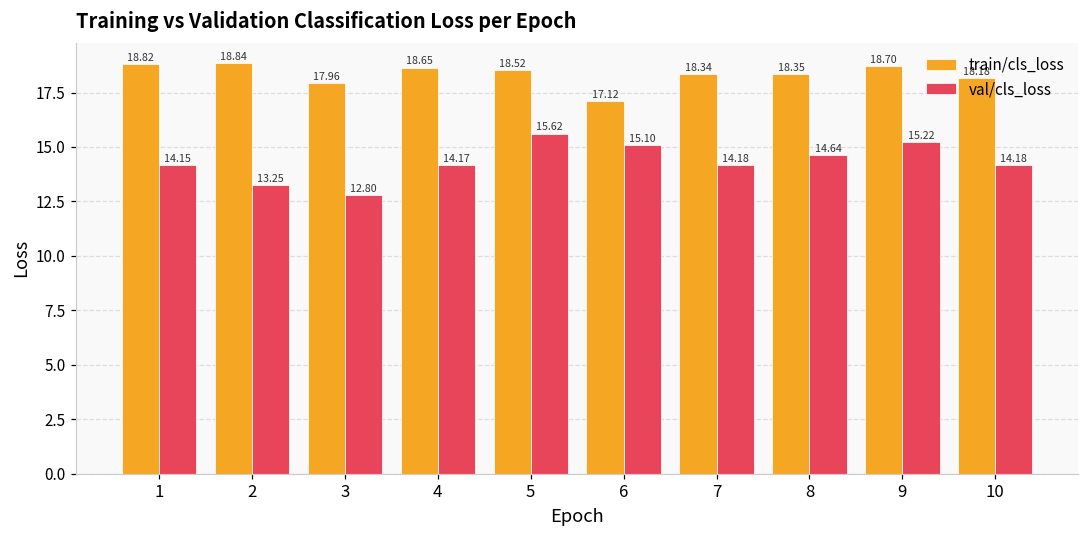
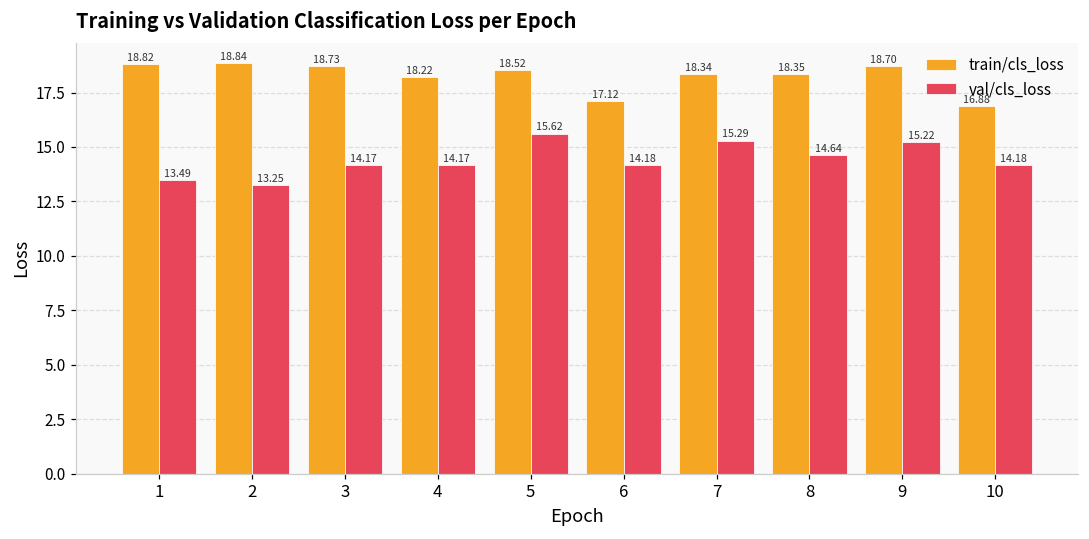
  {
    "train/cls_loss": {
      "1": 18.82,
      "2": 18.84,
-     "3": 17.96,
-     "4": 18.65,
+     "3": 18.73,
+     "4": 18.22,
      "5": 18.52,
      "6": 17.12,
      "7": 18.34,
      "8": 18.35,
      "9": 18.70,
-     "10": 18.18
+     "10": 16.88
    },
    "val/cls_loss": {
-     "1": 14.15,
+     "1": 13.49,
      "2": 13.25,
-     "3": 12.80,
+     "3": 14.17,
      "4": 14.17,
      "5": 15.62,
-     "6": 15.10,
-     "7": 14.18,
+     "6": 14.18,
+     "7": 15.29,
      "8": 14.64,
      "9": 15.22,
      "10": 14.18
    }
  }
